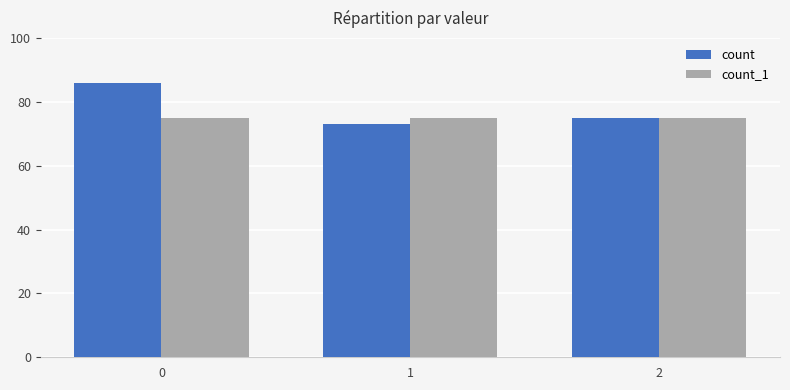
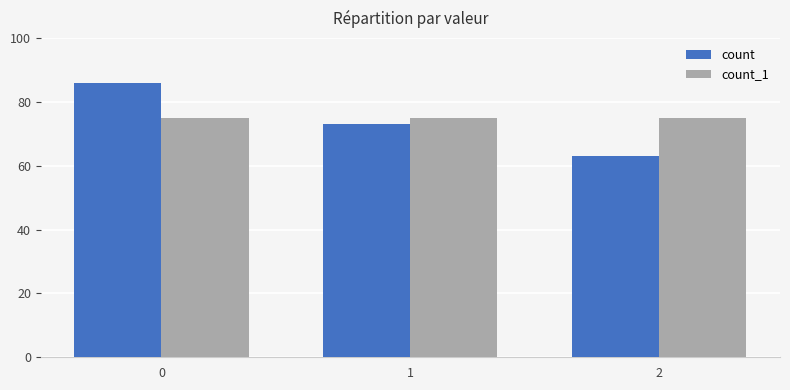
  {
    "count": {
      "0": 86,
      "1": 73,
-     "2": 75
+     "2": 63
    },
    "count_1": {
      "0": 75,
      "1": 75,
      "2": 75
    }
  }
